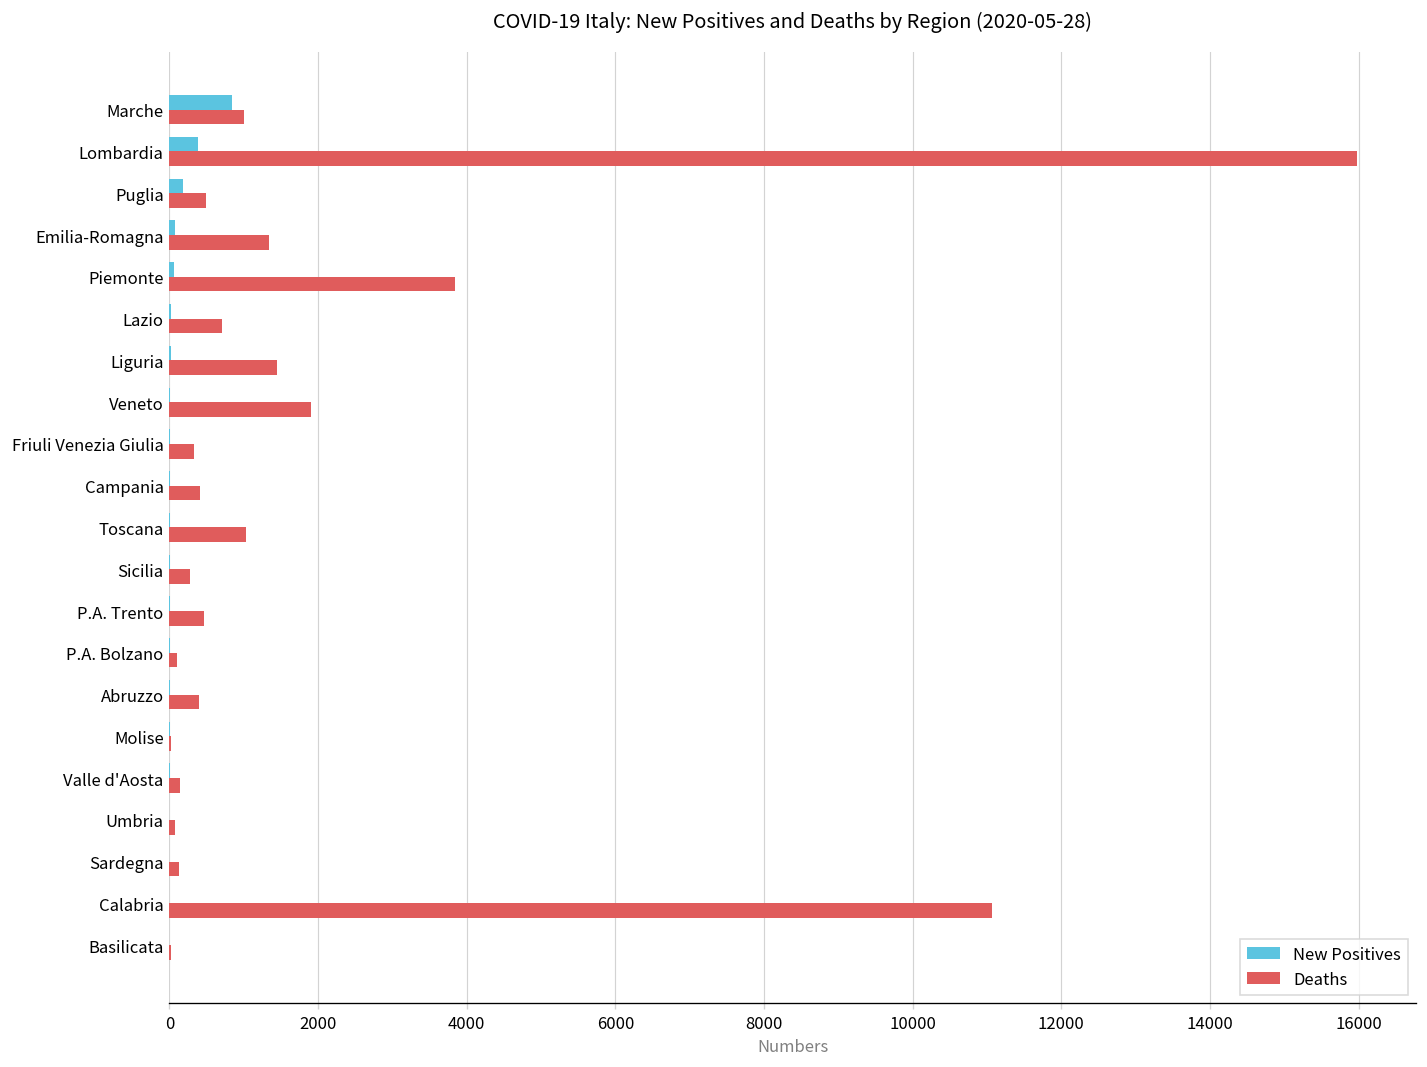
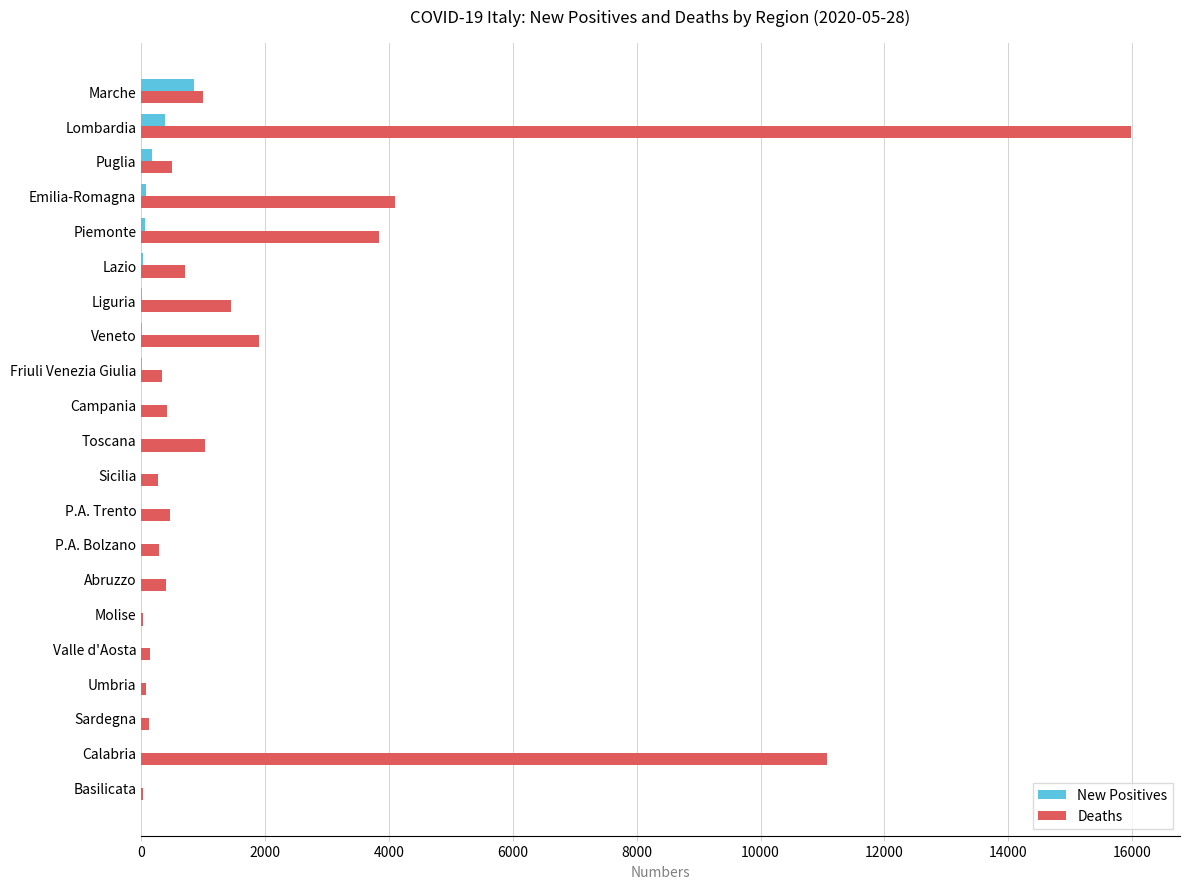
  {
    "New Positives": {
      "Marche": 800,
      "Lombardia": 400,
      "Puglia": 200,
      "Emilia-Romagna": 100,
      "Piemonte": 100,
      "Umbria": 0,
      "Sardegna": 0,
      "Calabria": 0,
      "Basilicata": 0
    },
    "Deaths": {
      "Marche": 1000,
      "Lombardia": 16000,
      "Puglia": 500,
-     "Emilia-Romagna": 1300,
+     "Emilia-Romagna": 4100,
      "Piemonte": 3800,
      "Lazio": 700,
      "Liguria": 1400,
      "Veneto": 1900,
      "Friuli Venezia Giulia": 300,
      "Campania": 400,
      "Toscana": 1000,
      "Sicilia": 300,
      "P.A. Trento": 500,
-     "P.A. Bolzano": 100,
+     "P.A. Bolzano": 300,
      "Abruzzo": 400,
      "Valle d'Aosta": 100,
      "Umbria": 100,
      "Sardegna": 100,
      "Calabria": 11100
    }
  }
